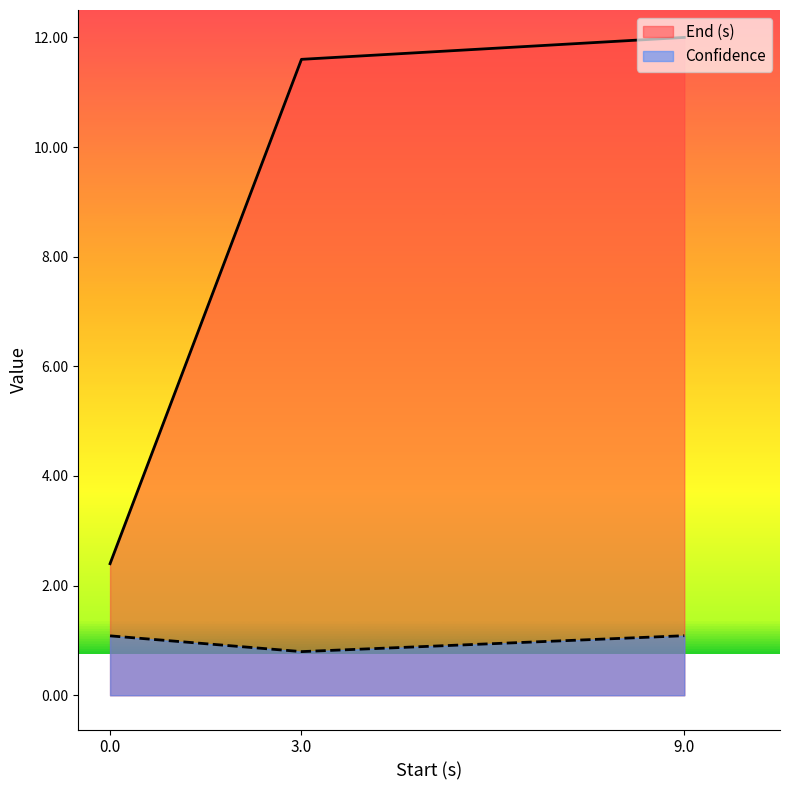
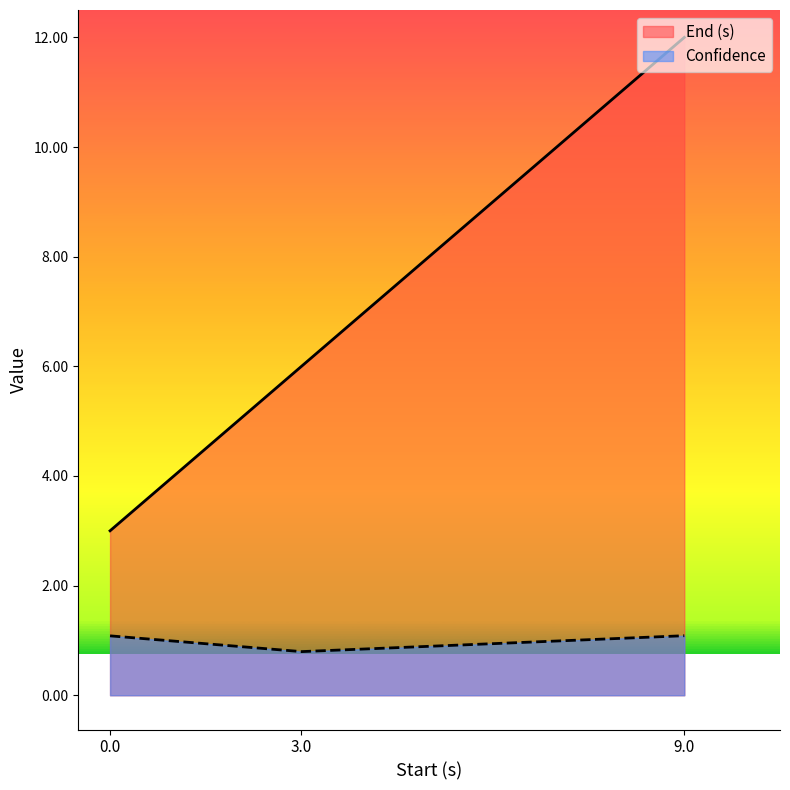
  {
    "End (s)": {
-     "0.0": 2.4,
-     "3.0": 11.6
+     "0.0": 3.0,
+     "3.0": 6.0
    },
    "Confidence": {
      "0.0": 1.1,
      "3.0": 0.8,
      "9.0": 1.1
    }
  }
